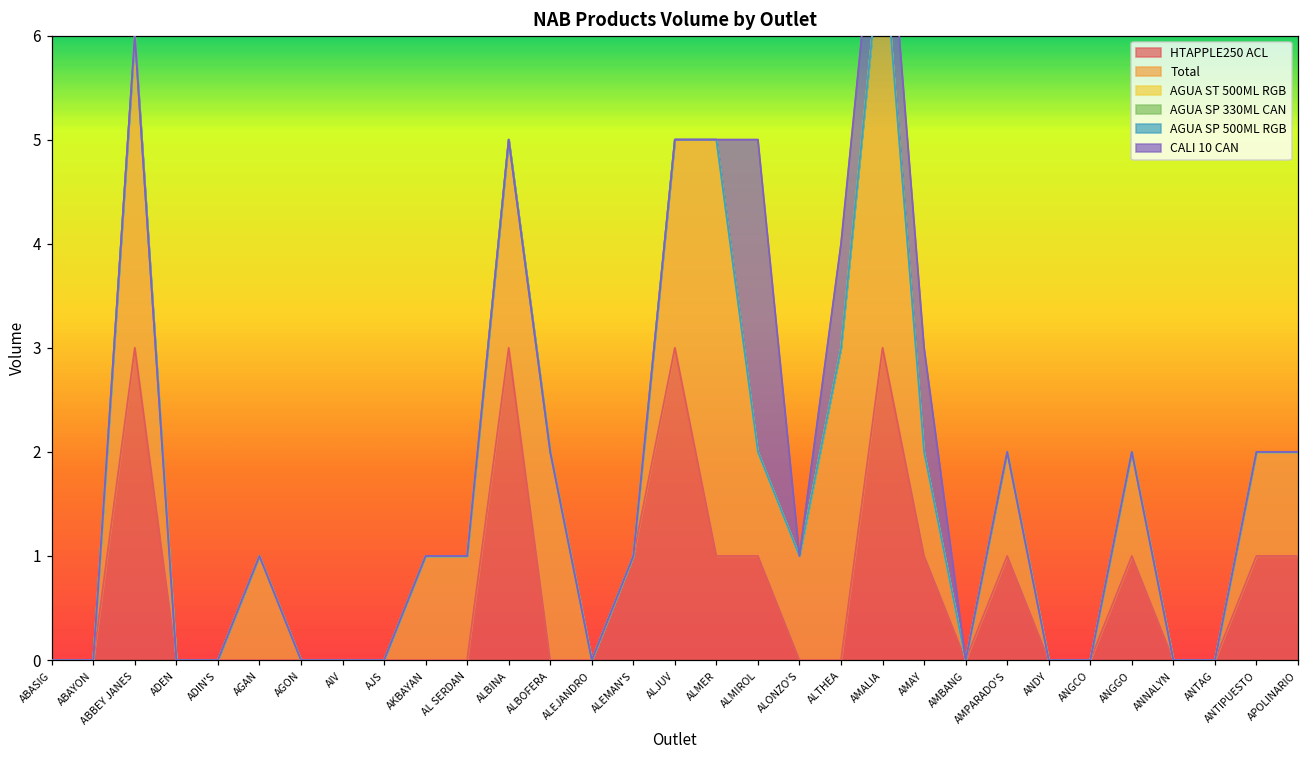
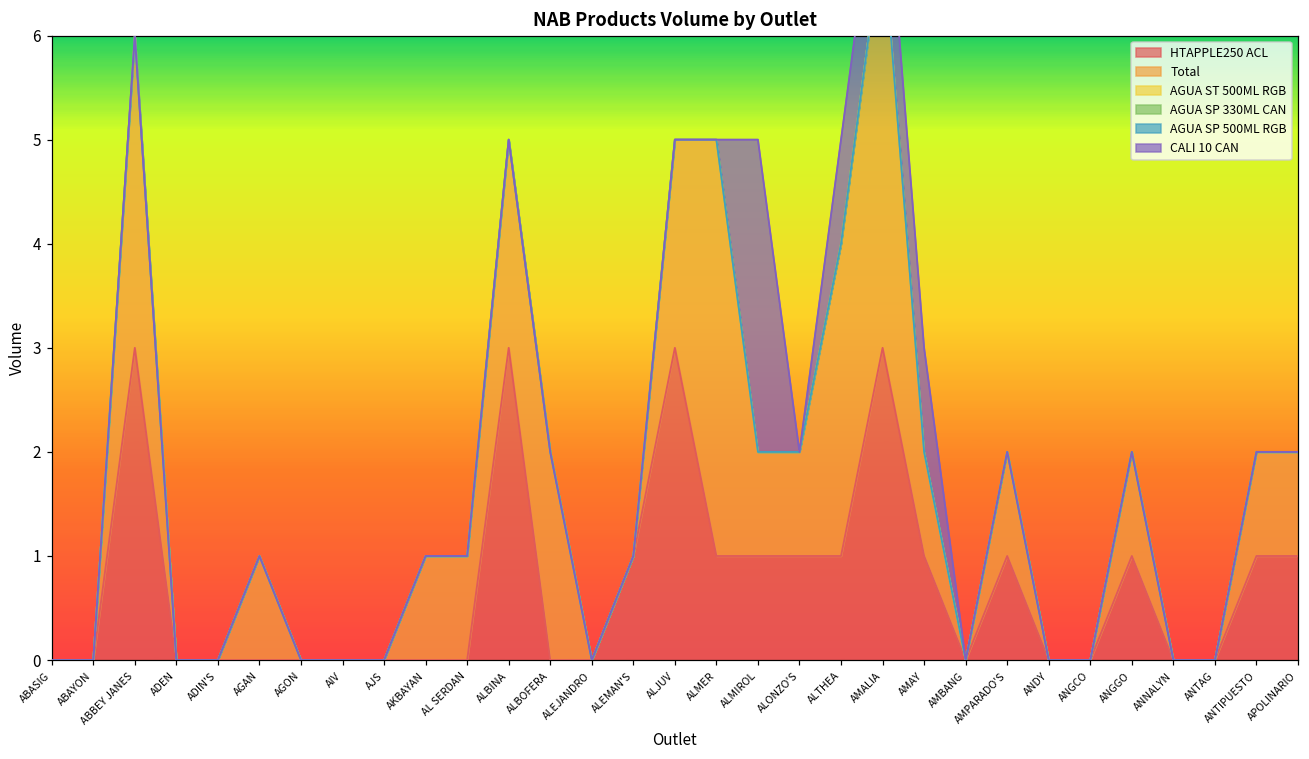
  {
    "HTAPPLE250 ACL": {
      "ABBEY JANES": 3,
      "AGAN": 0,
      "AKBAYAN": 0,
      "AL SERDAN": 0,
      "ALBINA": 3,
      "ALBOFERA": 0,
      "ALJUV": 3,
      "ALMER": 1,
      "ALMIROL": 1,
-     "ALONZO'S": 0,
-     "ALTHEA": 0,
+     "ALONZO'S": 1,
+     "ALTHEA": 1,
      "AMALIA": 3,
      "AMAY": 1,
      "AMPARADO'S": 1,
      "ANGGO": 1,
      "ANTIPUESTO": 1,
      "APOLINARIO": 1
    },
    "CALI 10 CAN": {
      "ALMIROL": 3,
      "ALTHEA": 1,
      "AMAY": 1
    }
  }
